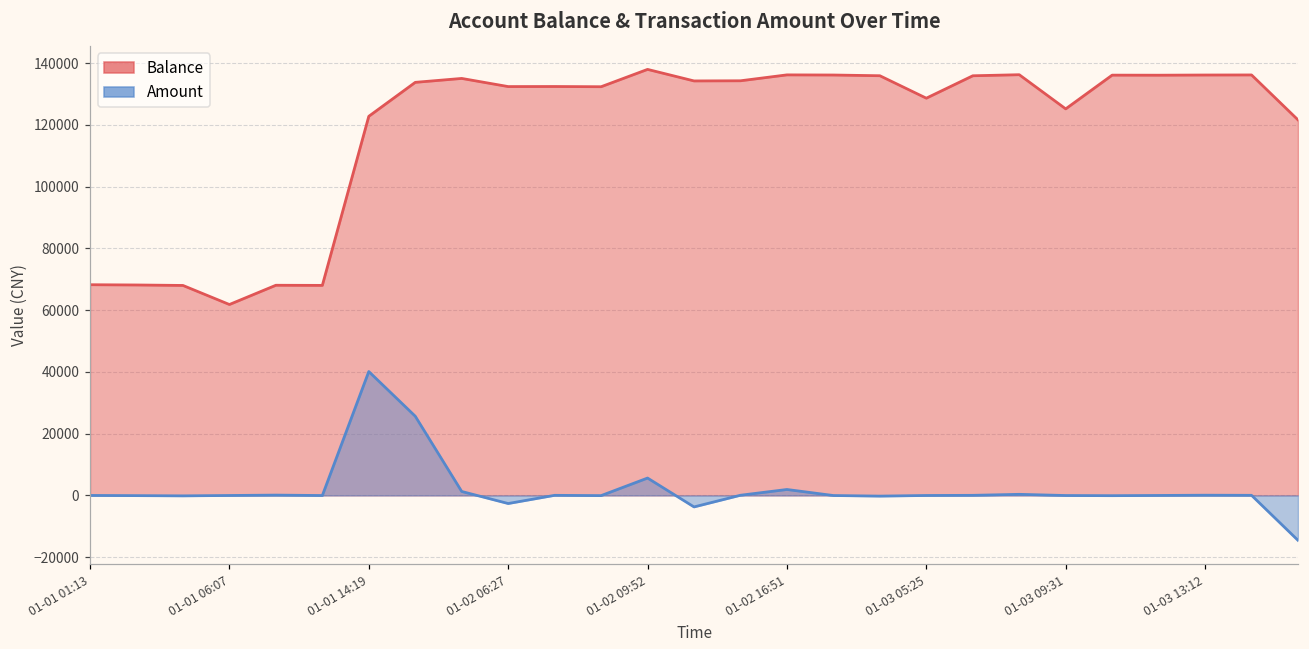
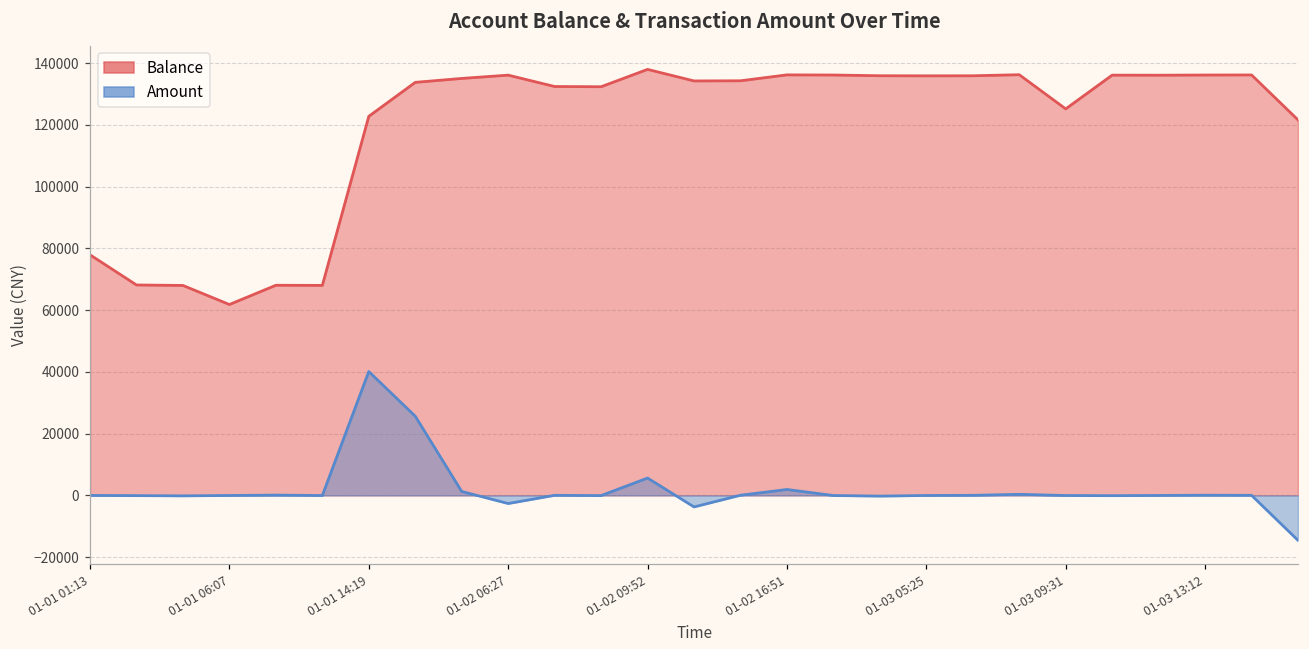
  {
    "Balance": {
-     "01-01 01:13": 68000,
+     "01-01 01:13": 78000,
      "01-01 06:07": 62000,
      "01-01 14:19": 123000,
-     "01-02 06:27": 132000,
+     "01-02 06:27": 136000,
      "01-02 09:52": 138000,
      "01-02 16:51": 136000,
-     "01-03 05:25": 129000,
+     "01-03 05:25": 136000,
      "01-03 09:31": 125000,
      "01-03 13:12": 136000
    }
  }
